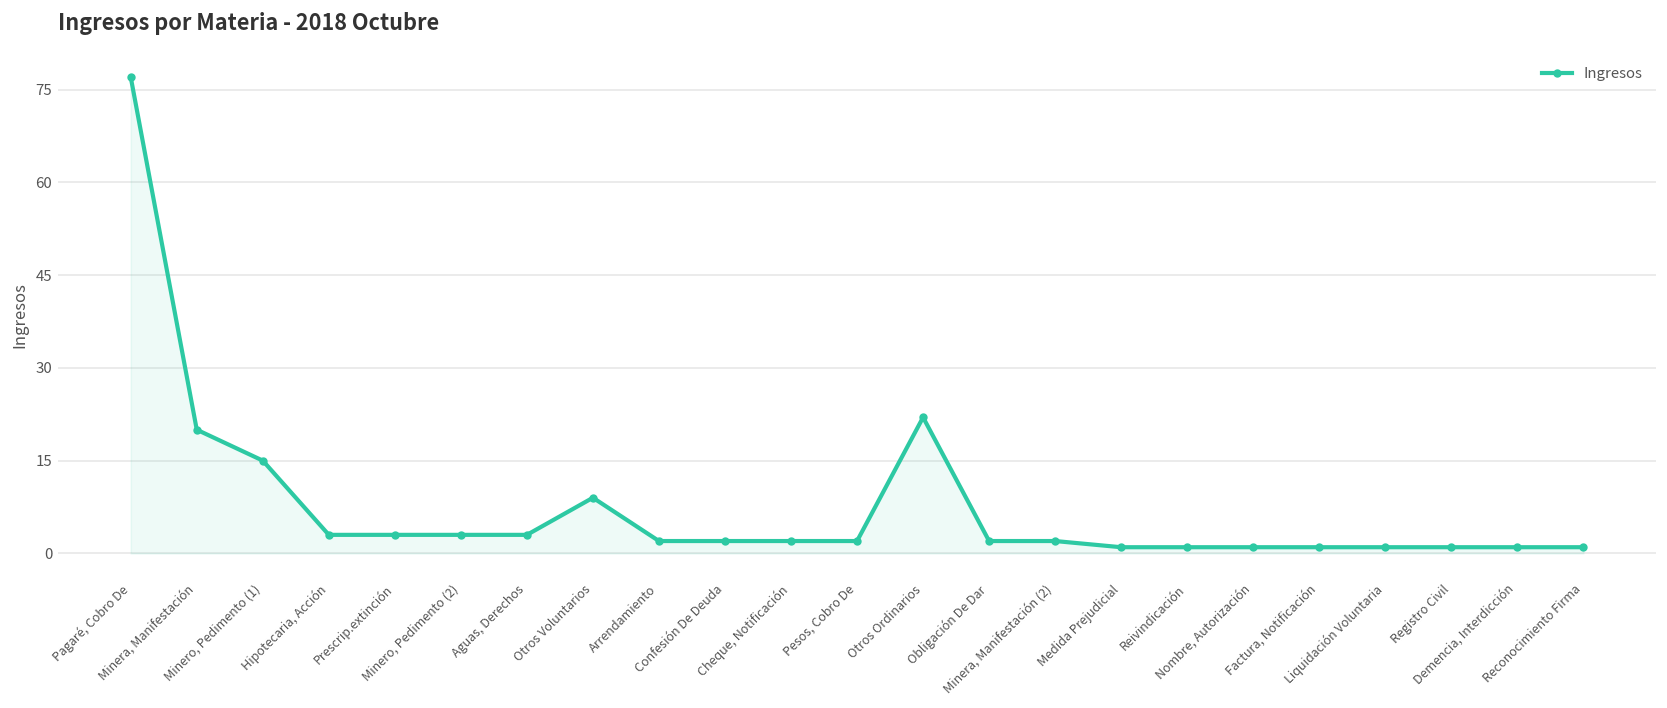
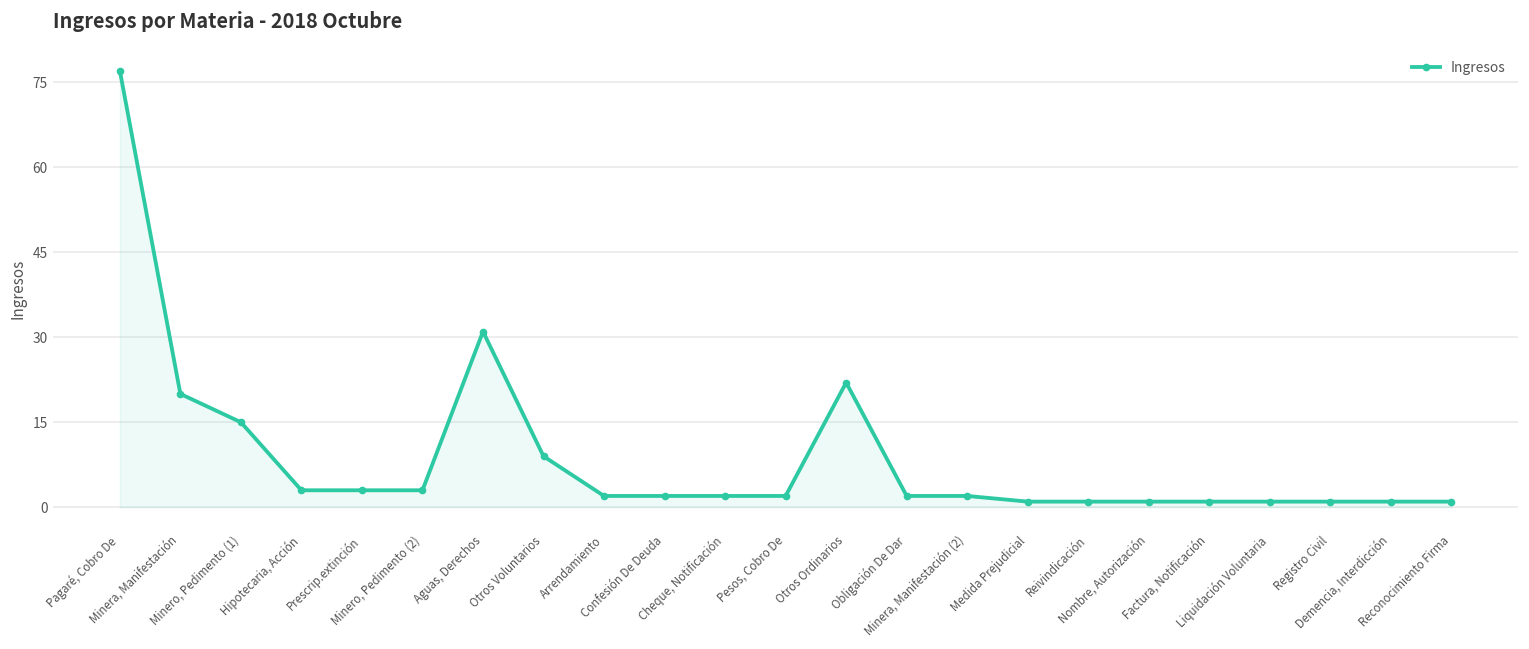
  {
    "Pagaré, Cobro De": 77,
    "Minera, Manifestación": 20,
    "Minero, Pedimento (1)": 15,
    "Hipotecaria, Acción": 3,
    "Prescrip.extinción": 3,
    "Minero, Pedimento (2)": 3,
-   "Aguas, Derechos": 3,
+   "Aguas, Derechos": 31,
    "Otros Voluntarios": 9,
    "Arrendamiento": 2,
    "Confesión De Deuda": 2,
    "Cheque, Notificación": 2,
    "Pesos, Cobro De": 2,
    "Otros Ordinarios": 22,
    "Obligación De Dar": 2,
    "Minera, Manifestación (2)": 2,
    "Medida Prejudicial": 1,
    "Reivindicación": 1,
    "Nombre, Autorización": 1,
    "Factura, Notificación": 1,
    "Liquidación Voluntaria": 1,
    "Registro Civil": 1,
    "Demencia, Interdicción": 1,
    "Reconocimiento Firma": 1
  }
